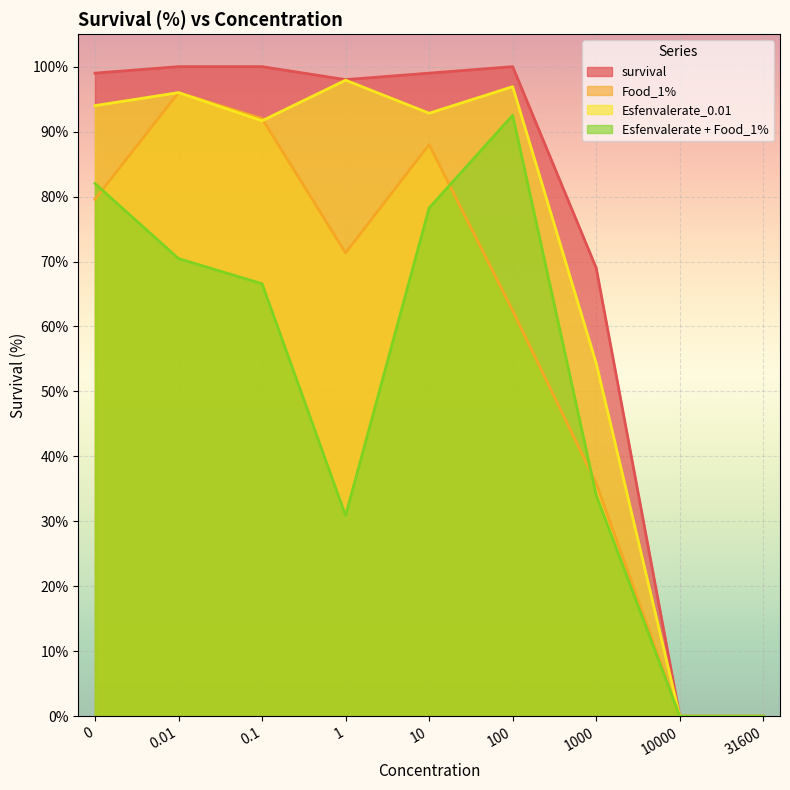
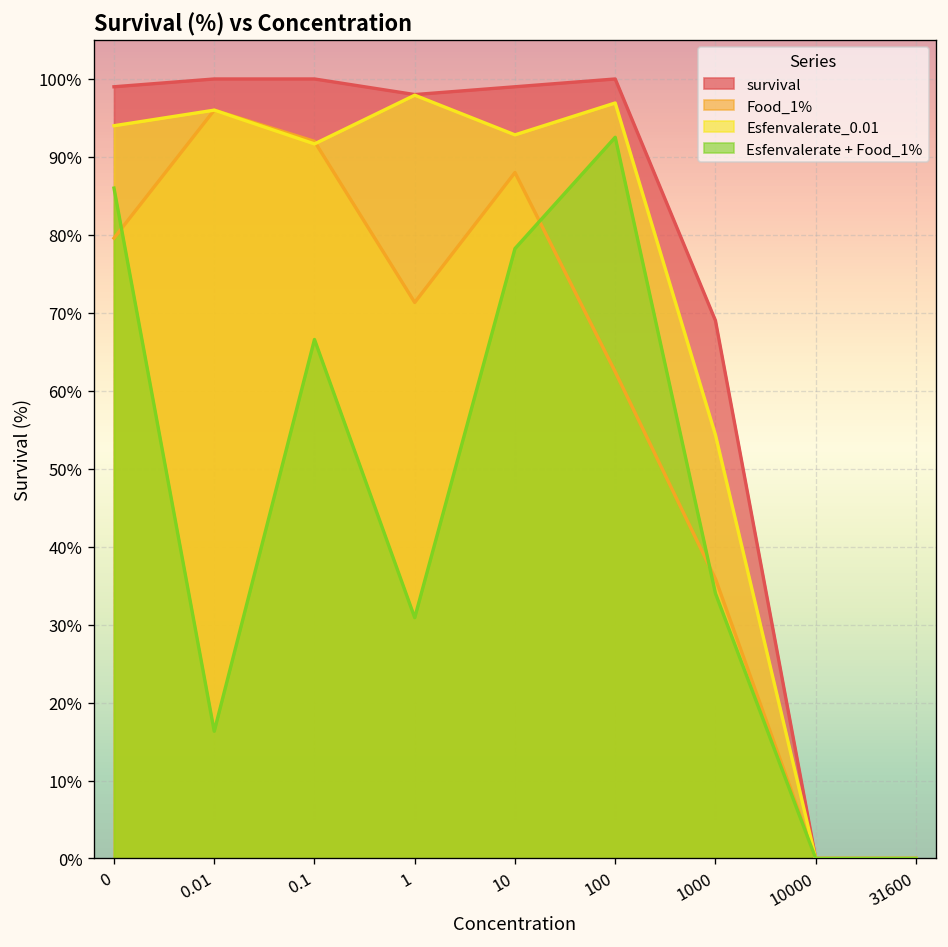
  {
    "survival": {
      "0": "99%",
      "0.01": "100%",
      "0.1": "100%",
      "10": "99%",
      "100": "100%",
      "1000": "69%"
    },
    "Esfenvalerate + Food_1%": {
-     "0": "82%",
-     "0.01": "70%",
+     "0": "86%",
+     "0.01": "16%",
      "0.1": "67%",
      "1": "31%",
      "10": "78%",
      "100": "93%",
      "1000": "34%"
    }
  }
